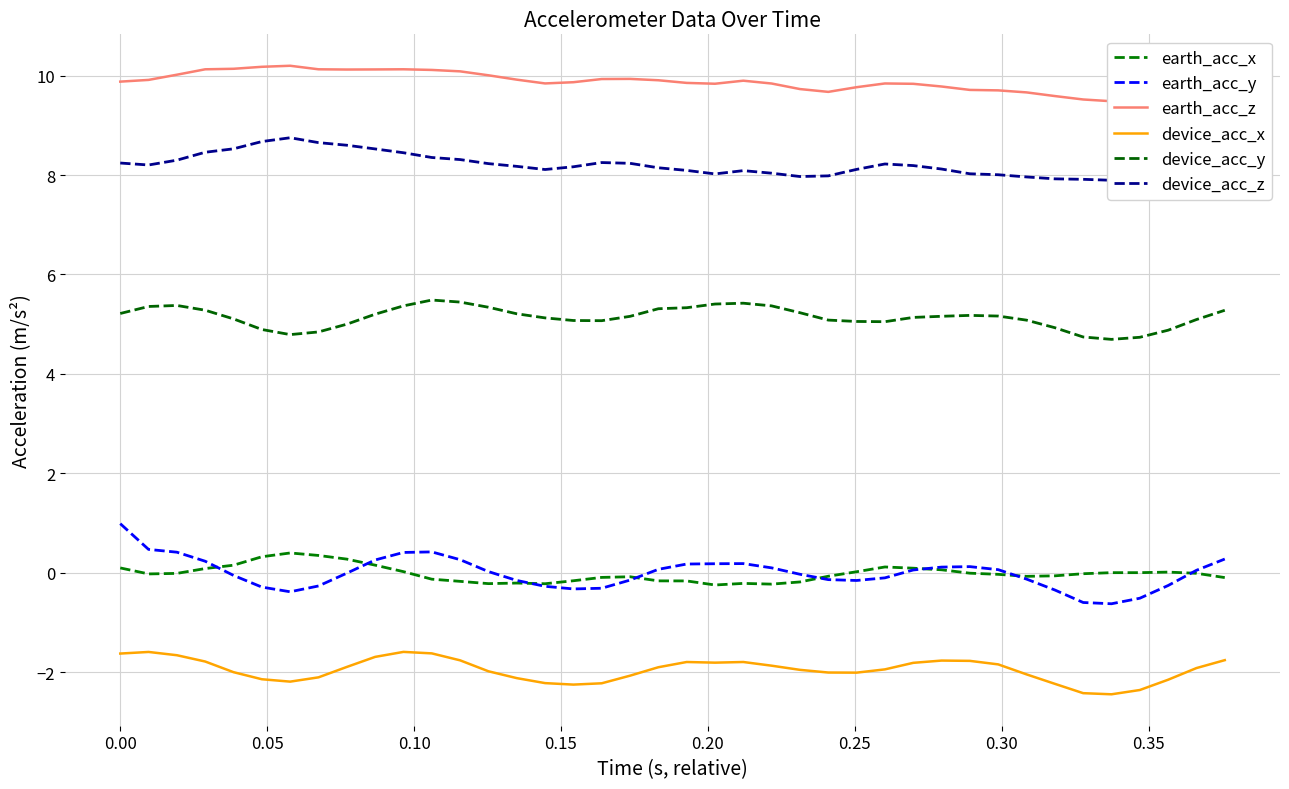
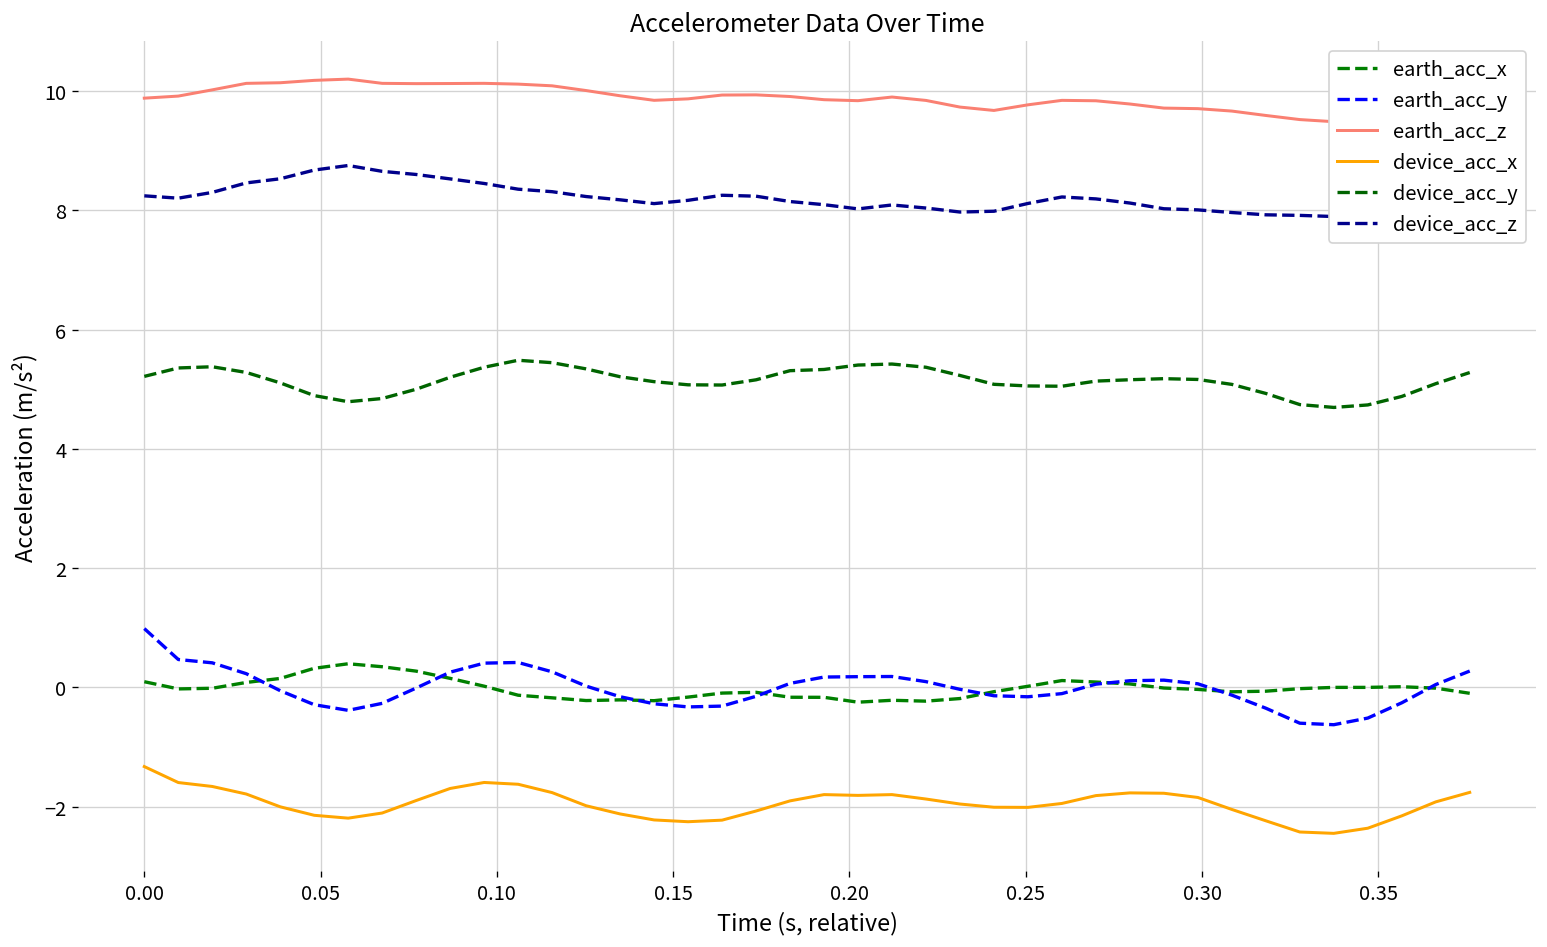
  {
    "earth_acc_y": {
      "0.00": 1.0
    },
    "earth_acc_z": {
      "0.00": 9.9
    },
    "device_acc_x": {
-     "0.00": -1.6
+     "0.00": -1.3
    },
    "device_acc_z": {
      "0.00": 8.2
    }
  }
